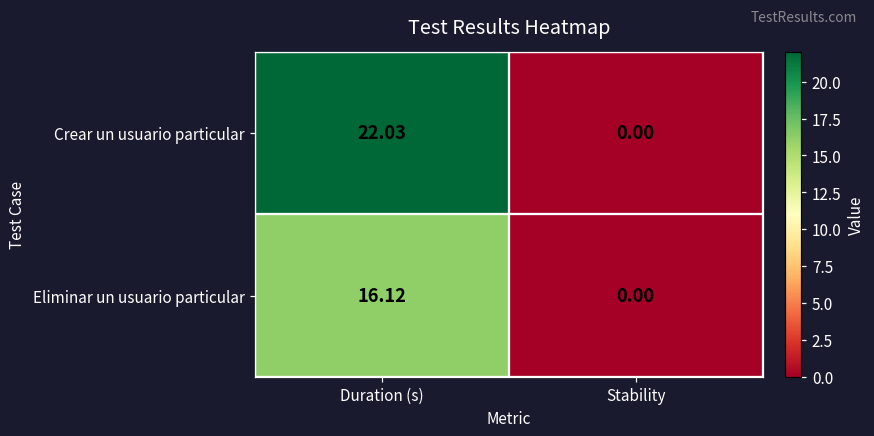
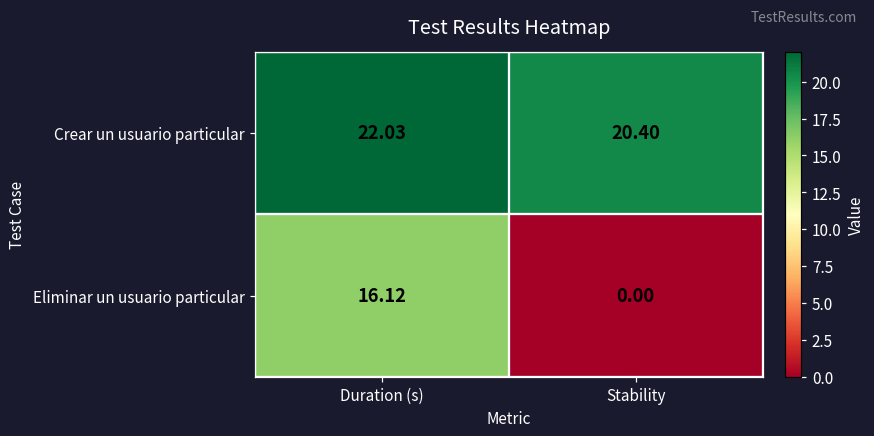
  {
    "Crear un usuario particular": {
      "Duration (s)": 22.03,
-     "Stability": 0.00
+     "Stability": 20.40
    },
    "Eliminar un usuario particular": {
      "Duration (s)": 16.12,
      "Stability": 0.00
    }
  }
